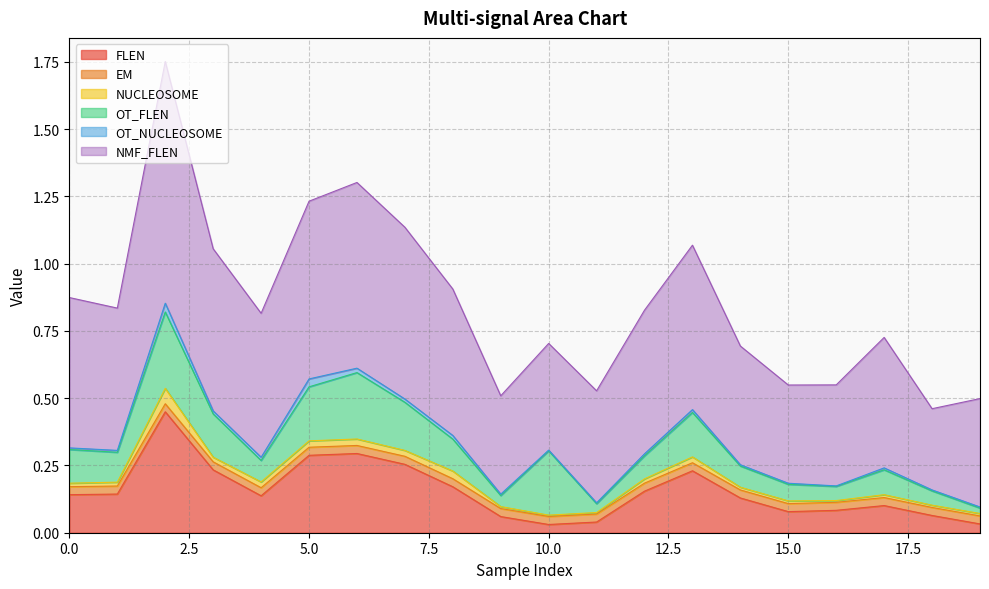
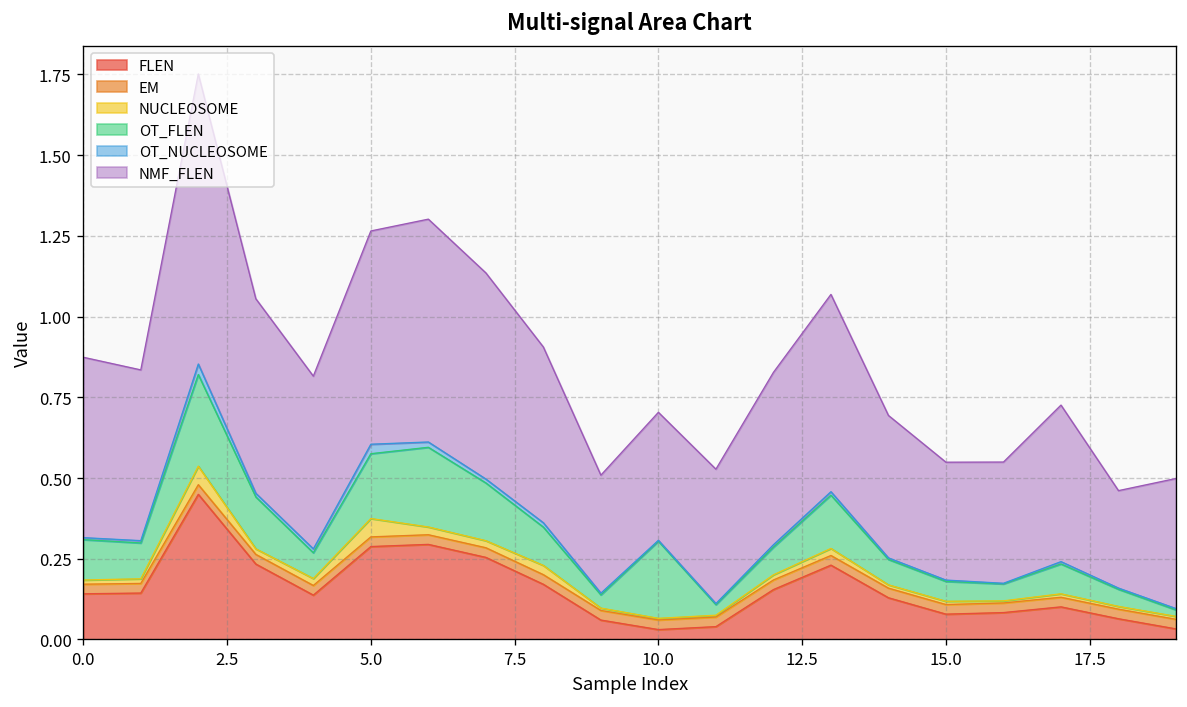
  {
    "NUCLEOSOME": {
      "0.0": 0.01,
-     "5.0": 0.02,
+     "5.0": 0.06,
      "15.0": 0.01
    },
    "OT_FLEN": {
      "5.0": 0.20
    },
    "OT_NUCLEOSOME": {
      "5.0": 0.03
    },
    "NMF_FLEN": {
      "0.0": 0.56,
      "5.0": 0.66,
      "10.0": 0.40,
      "15.0": 0.37
    }
  }
